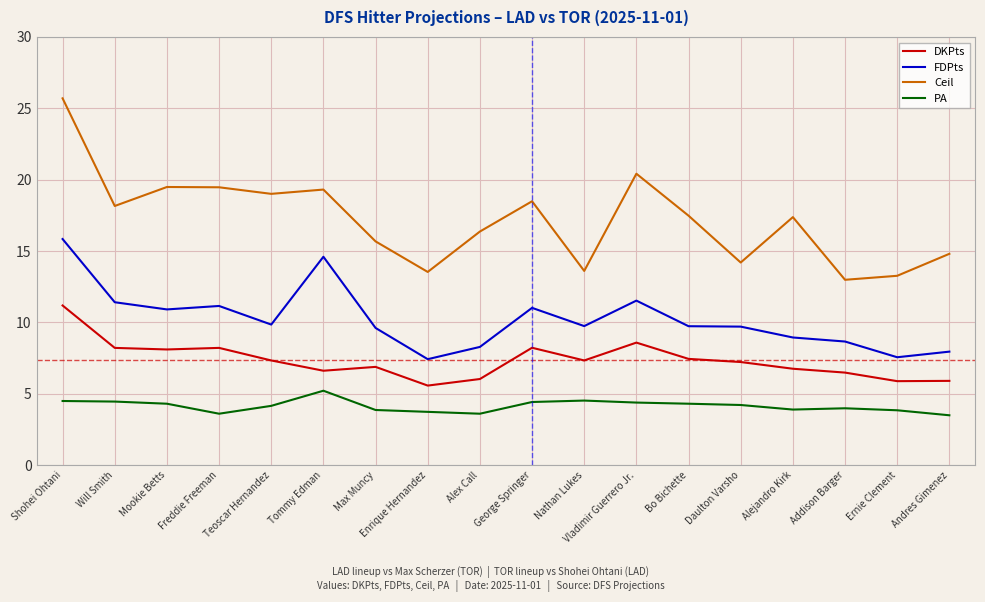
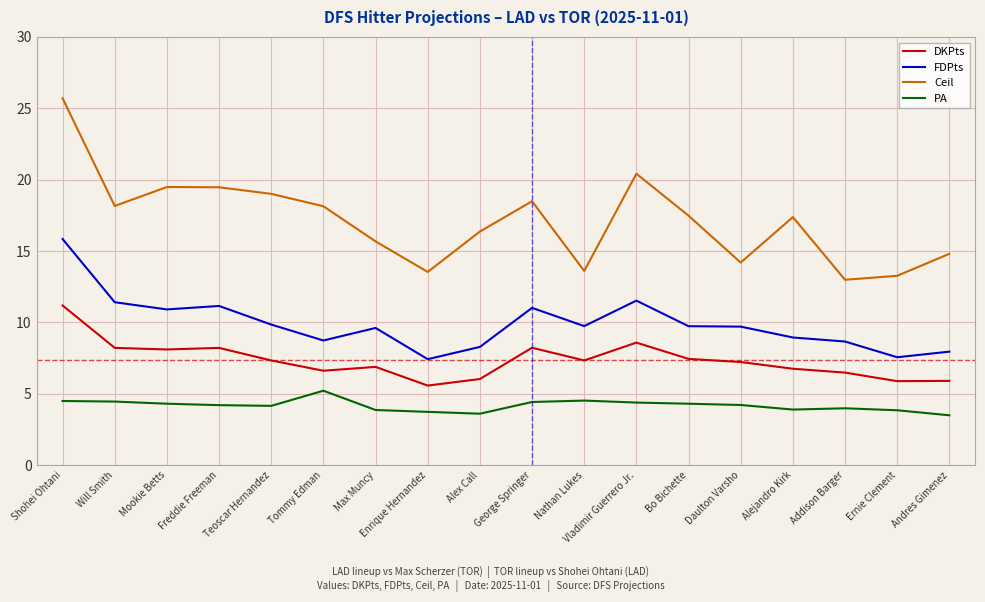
  {
    "DKPts": {
      "Shohei Ohtani": 11.2,
      "Will Smith": 8.2,
      "Mookie Betts": 8.1,
      "Freddie Freeman": 8.2,
      "Teoscar Hernandez": 7.3,
      "Tommy Edman": 6.6,
      "Max Muncy": 6.9,
      "Enrique Hernandez": 5.6,
      "Alex Call": 6.0,
      "George Springer": 8.2,
      "Nathan Lukes": 7.3,
      "Vladimir Guerrero Jr.": 8.6,
      "Bo Bichette": 7.5,
      "Daulton Varsho": 7.2,
      "Alejandro Kirk": 6.8,
      "Addison Barger": 6.5,
      "Ernie Clement": 5.9,
      "Andres Gimenez": 5.9
    },
    "FDPts": {
      "Shohei Ohtani": 15.8,
      "Will Smith": 11.4,
      "Mookie Betts": 10.9,
      "Freddie Freeman": 11.2,
      "Teoscar Hernandez": 9.9,
-     "Tommy Edman": 14.6,
+     "Tommy Edman": 8.7,
      "Max Muncy": 9.6,
      "Enrique Hernandez": 7.4,
      "Alex Call": 8.3,
      "George Springer": 11.0,
      "Nathan Lukes": 9.7,
      "Vladimir Guerrero Jr.": 11.5,
      "Bo Bichette": 9.7,
      "Daulton Varsho": 9.7,
      "Alejandro Kirk": 8.9,
      "Addison Barger": 8.7,
      "Ernie Clement": 7.6,
      "Andres Gimenez": 8.0
    },
    "Ceil": {
      "Shohei Ohtani": 25.7,
      "Will Smith": 18.2,
      "Mookie Betts": 19.5,
      "Freddie Freeman": 19.5,
      "Teoscar Hernandez": 19.0,
-     "Tommy Edman": 19.3,
+     "Tommy Edman": 18.1,
      "Max Muncy": 15.7,
      "Enrique Hernandez": 13.5,
      "Alex Call": 16.4,
      "George Springer": 18.5,
      "Nathan Lukes": 13.6,
      "Vladimir Guerrero Jr.": 20.4,
      "Bo Bichette": 17.5,
      "Daulton Varsho": 14.2,
      "Alejandro Kirk": 17.4,
      "Addison Barger": 13.0,
      "Ernie Clement": 13.3,
      "Andres Gimenez": 14.8
    },
    "PA": {
      "Shohei Ohtani": 4.5,
      "Will Smith": 4.5,
      "Mookie Betts": 4.3,
-     "Freddie Freeman": 3.6,
+     "Freddie Freeman": 4.2,
      "Teoscar Hernandez": 4.2,
      "Tommy Edman": 5.2,
      "Max Muncy": 3.9,
      "Enrique Hernandez": 3.7,
      "Alex Call": 3.6,
      "George Springer": 4.4,
      "Nathan Lukes": 4.5,
      "Vladimir Guerrero Jr.": 4.4,
      "Bo Bichette": 4.3,
      "Daulton Varsho": 4.2,
      "Alejandro Kirk": 3.9,
      "Addison Barger": 4.0,
      "Ernie Clement": 3.9,
      "Andres Gimenez": 3.5
    }
  }
